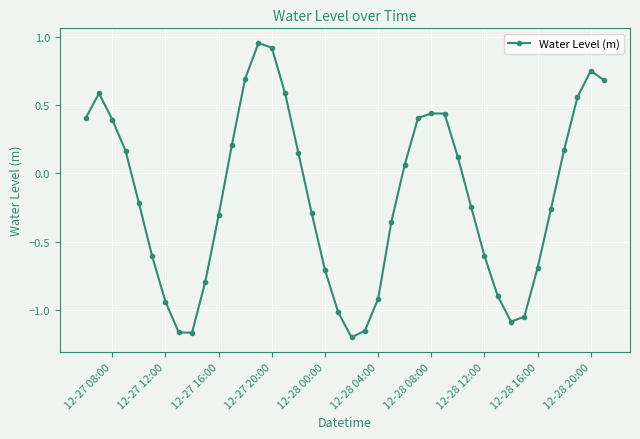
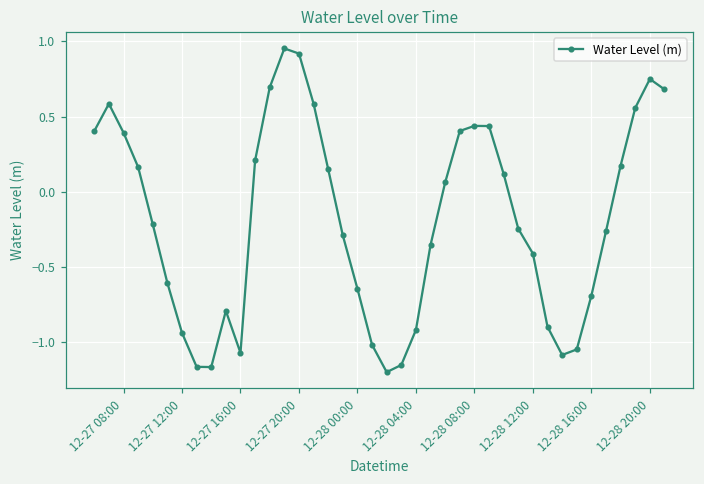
  {
    "12-27 08:00": 0.39,
    "12-27 12:00": -0.94,
-   "12-27 16:00": -0.31,
+   "12-27 16:00": -1.07,
    "12-27 20:00": 0.92,
-   "12-28 00:00": -0.71,
+   "12-28 00:00": -0.65,
    "12-28 04:00": -0.92,
    "12-28 08:00": 0.44,
-   "12-28 12:00": -0.60,
+   "12-28 12:00": -0.41,
    "12-28 16:00": -0.69,
    "12-28 20:00": 0.75
  }
